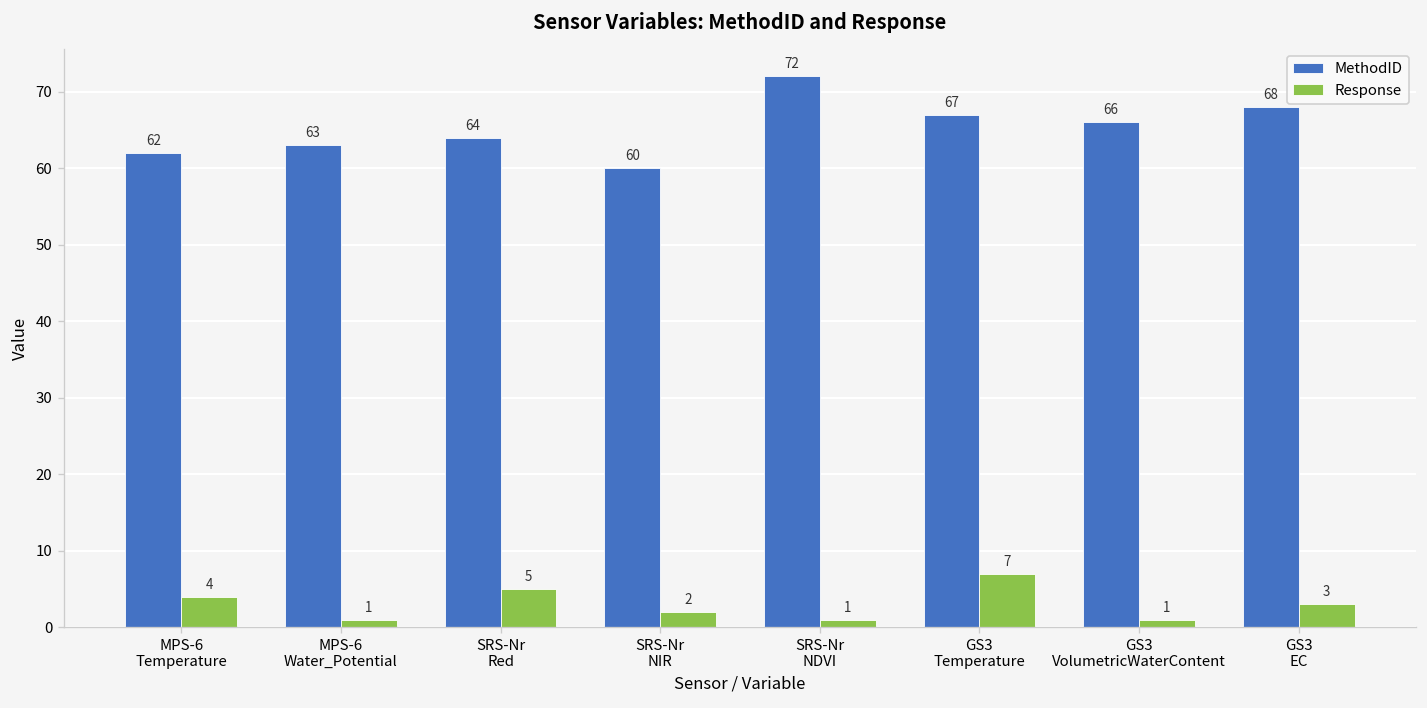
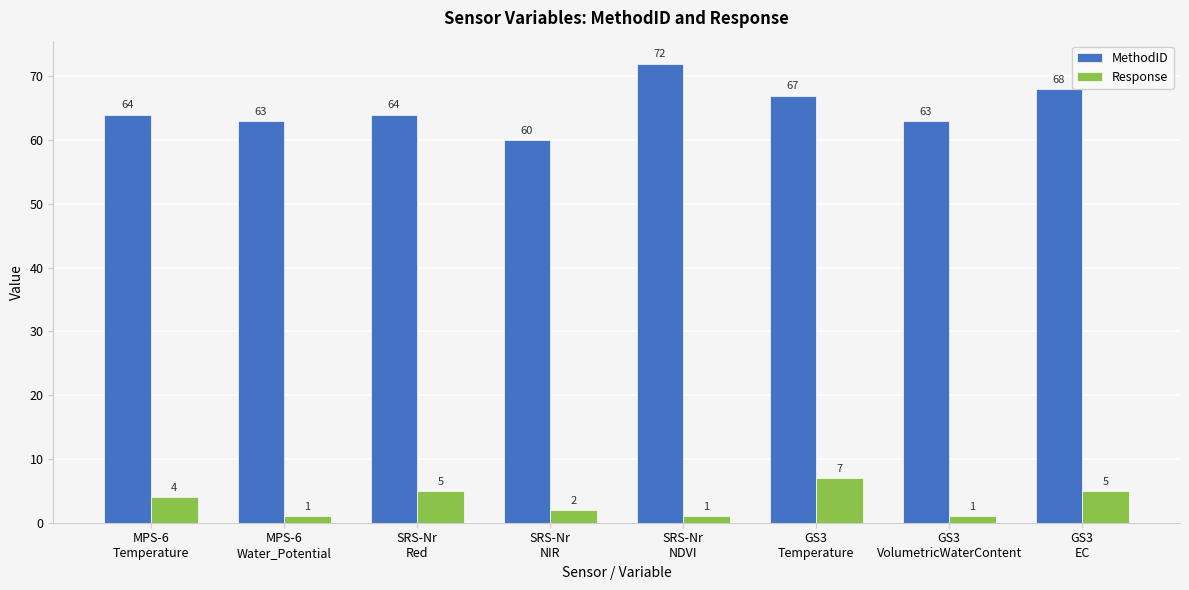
  {
    "MethodID": {
-     "MPS-6 Temperature": 62,
+     "MPS-6 Temperature": 64,
      "MPS-6 Water_Potential": 63,
      "SRS-Nr Red": 64,
      "SRS-Nr NIR": 60,
      "SRS-Nr NDVI": 72,
      "GS3 Temperature": 67,
-     "GS3 VolumetricWaterContent": 66,
+     "GS3 VolumetricWaterContent": 63,
      "GS3 EC": 68
    },
    "Response": {
      "MPS-6 Temperature": 4,
      "MPS-6 Water_Potential": 1,
      "SRS-Nr Red": 5,
      "SRS-Nr NIR": 2,
      "SRS-Nr NDVI": 1,
      "GS3 Temperature": 7,
      "GS3 VolumetricWaterContent": 1,
-     "GS3 EC": 3
+     "GS3 EC": 5
    }
  }
